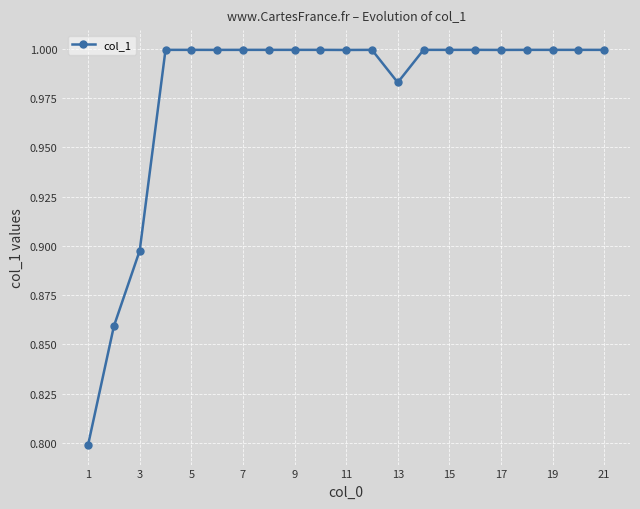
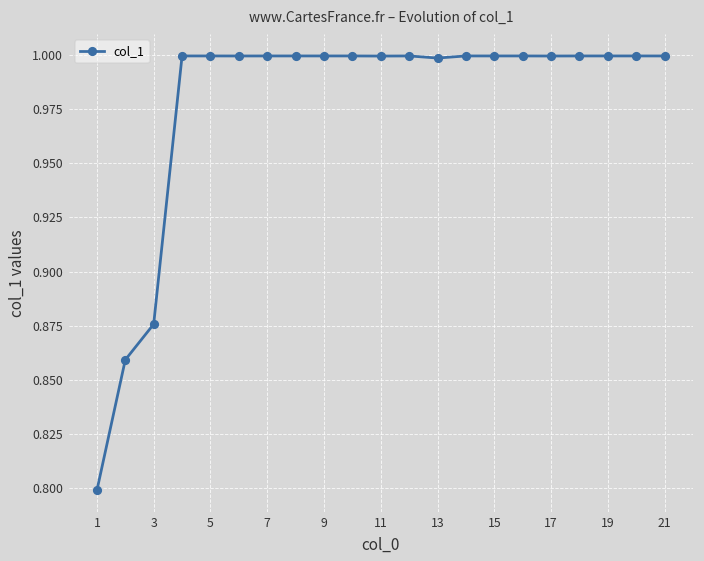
  {
    "1": 0.799,
-   "3": 0.898,
+   "3": 0.876,
    "5": 1.000,
    "7": 1.000,
    "9": 1.000,
    "11": 0.999,
-   "13": 0.983,
+   "13": 0.999,
    "15": 1.000,
    "17": 0.999,
    "19": 1.000,
    "21": 1.000
  }
